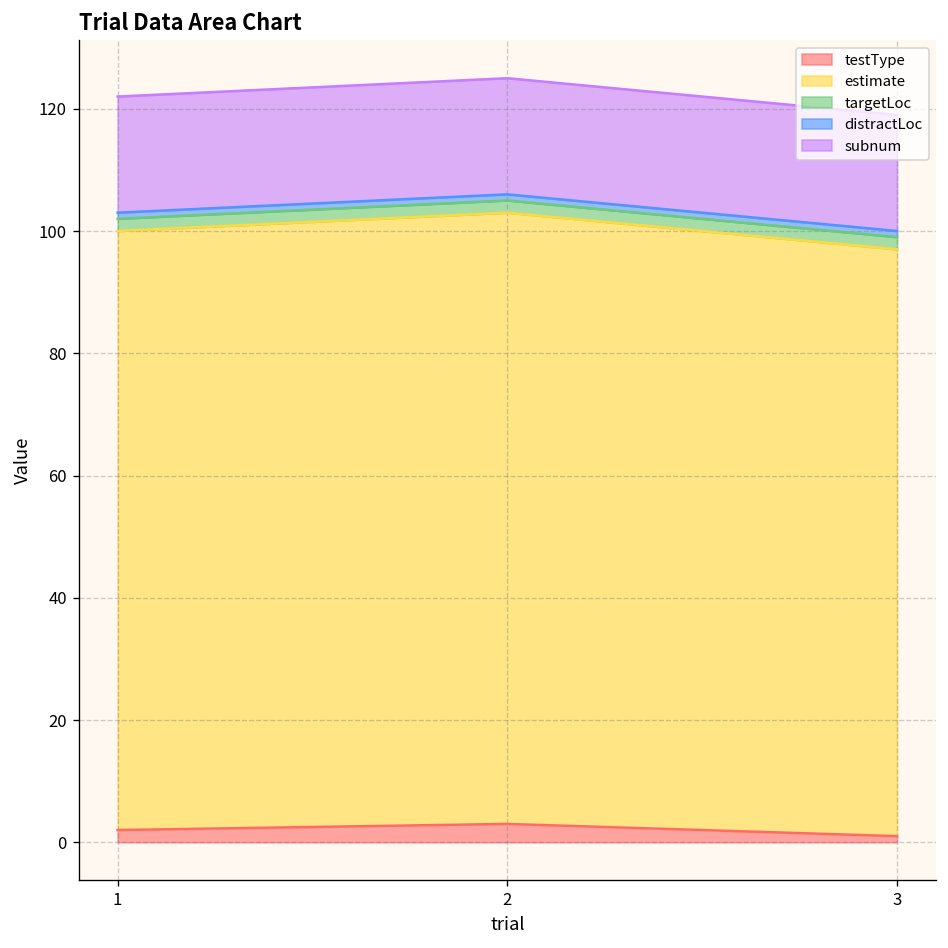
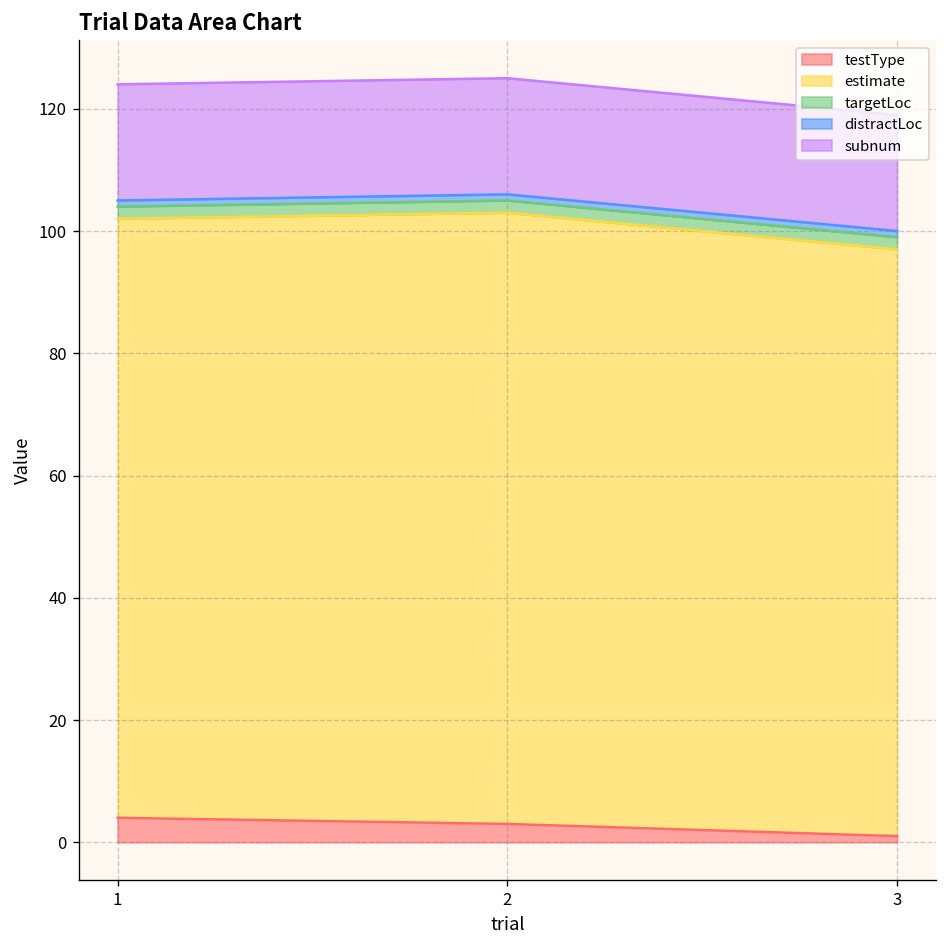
  {
    "testType": {
-     "1": 2,
+     "1": 4,
      "2": 3,
      "3": 1
    },
    "estimate": {
      "1": 98,
      "2": 100,
      "3": 96
    },
    "targetLoc": {
      "1": 2,
      "2": 2,
      "3": 2
    },
    "distractLoc": {
      "1": 1,
      "2": 1,
      "3": 1
    },
    "subnum": {
      "1": 19,
      "2": 19
    }
  }
